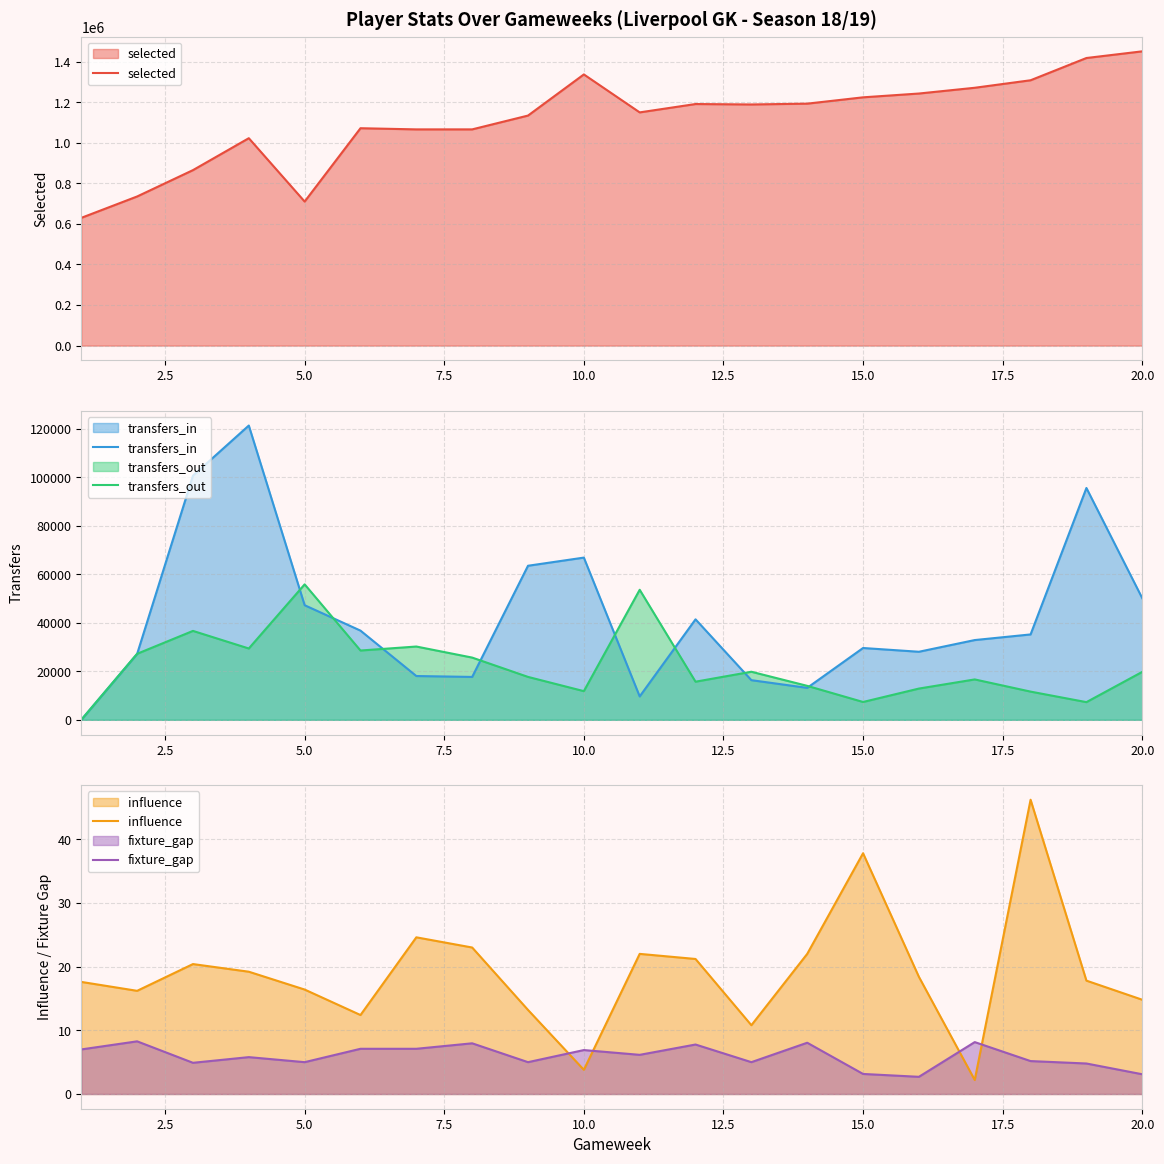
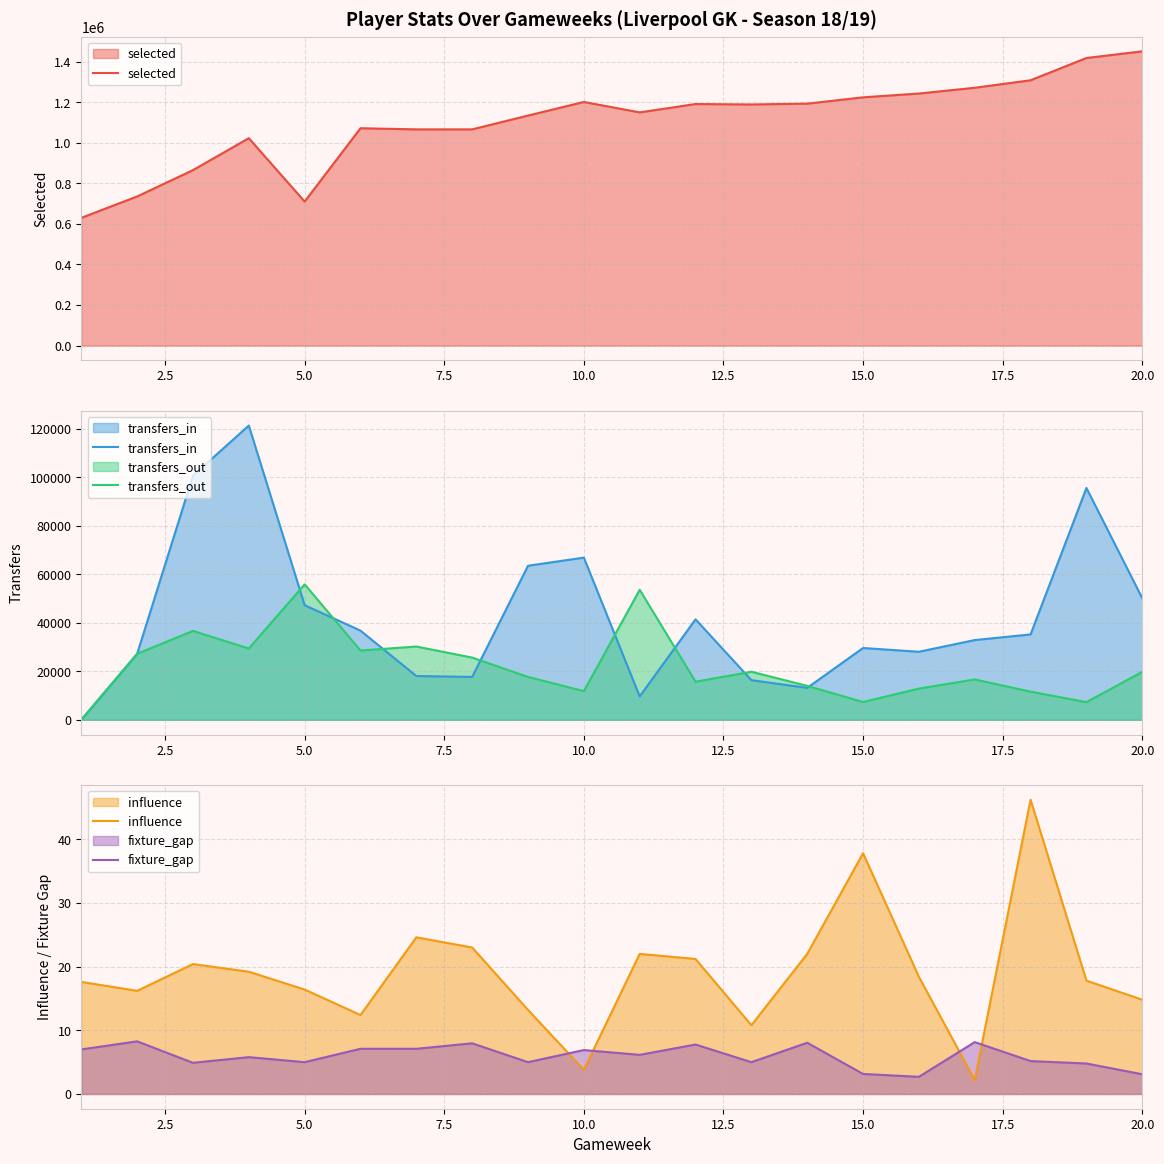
  {
    "Player Stats Over Gameweeks (Liverpool GK - Season 18/19)": {
      "5.0": 710000,
-     "10.0": 1340000,
+     "10.0": 1200000,
      "15.0": 1220000,
      "20.0": 1450000
    }
  }
